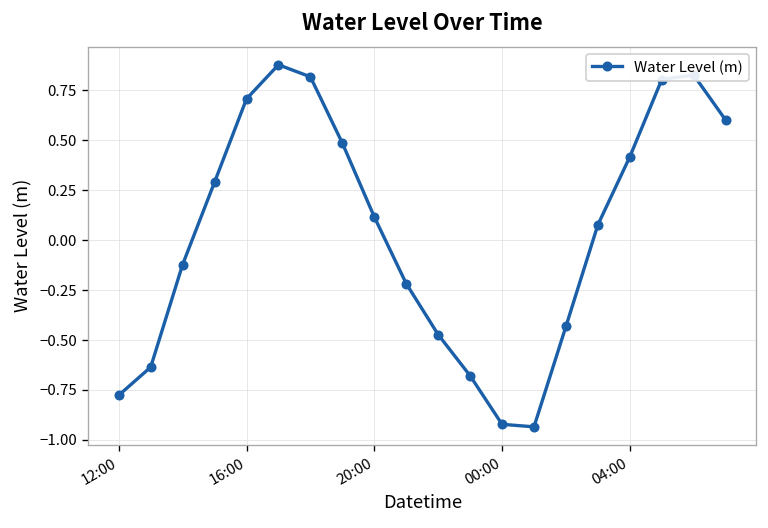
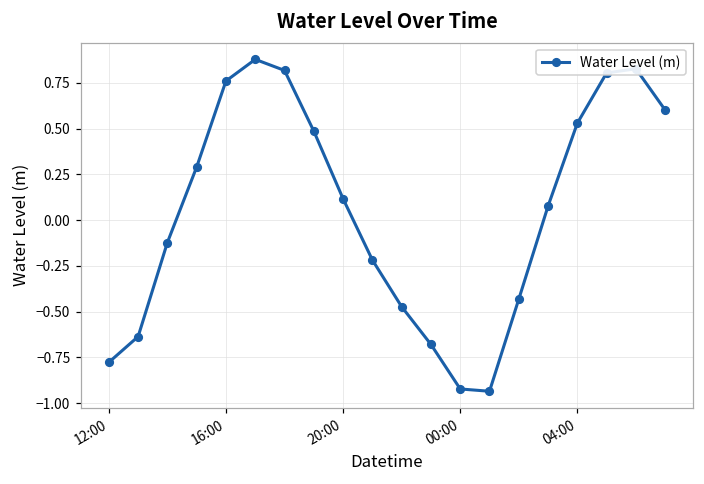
  {
    "12:00": -0.78,
-   "16:00": 0.71,
+   "16:00": 0.76,
    "20:00": 0.12,
    "00:00": -0.92,
-   "04:00": 0.42
+   "04:00": 0.53
  }
